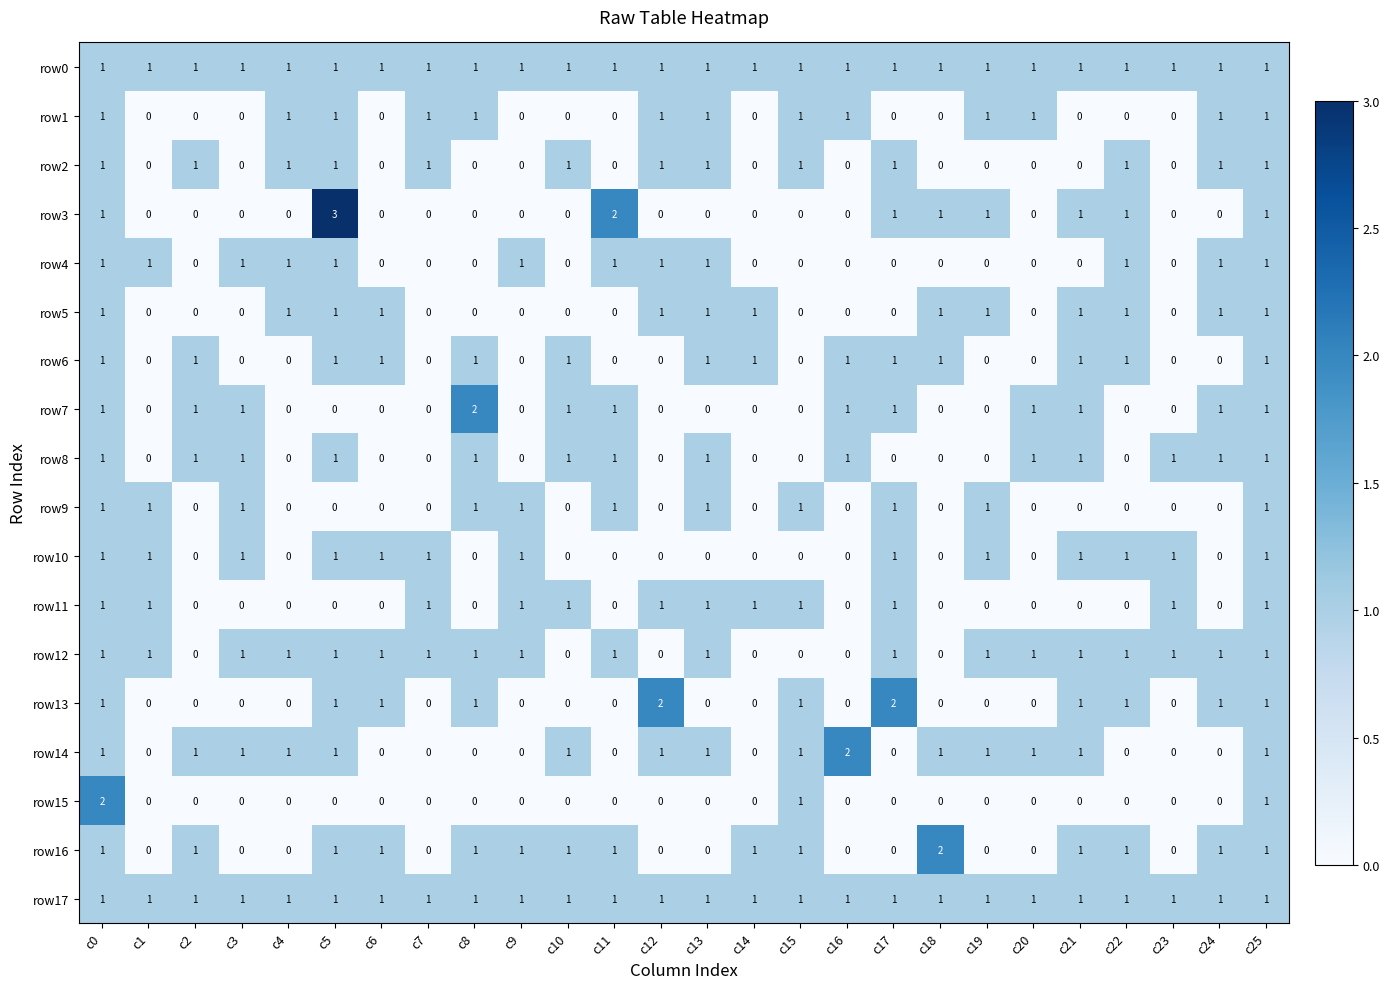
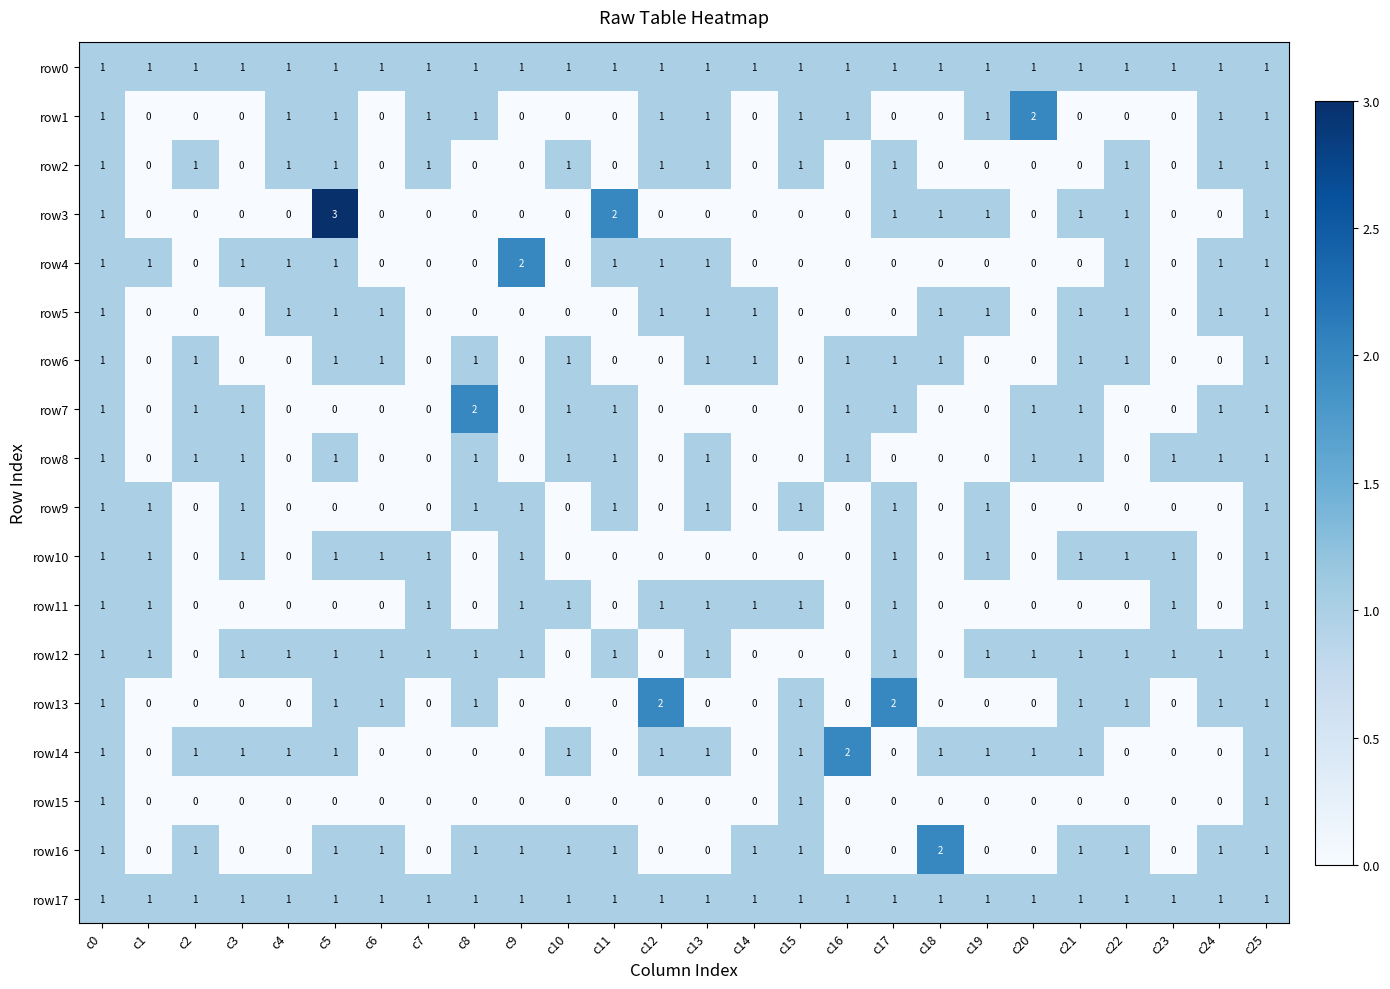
  {
    "row1": {
      "c0": 1,
      "c1": 0,
      "c2": 0,
      "c3": 0,
      "c4": 1,
      "c5": 1,
      "c6": 0,
      "c7": 1,
      "c8": 1,
      "c9": 0,
      "c10": 0,
      "c11": 0,
      "c12": 1,
      "c13": 1,
      "c14": 0,
      "c15": 1,
      "c16": 1,
      "c17": 0,
      "c18": 0,
      "c19": 1,
-     "c20": 1,
+     "c20": 2,
      "c21": 0,
      "c22": 0,
      "c23": 0,
      "c24": 1,
      "c25": 1
    },
    "row4": {
      "c0": 1,
      "c1": 1,
      "c2": 0,
      "c3": 1,
      "c4": 1,
      "c5": 1,
      "c6": 0,
      "c7": 0,
      "c8": 0,
-     "c9": 1,
+     "c9": 2,
      "c10": 0,
      "c11": 1,
      "c12": 1,
      "c13": 1,
      "c14": 0,
      "c15": 0,
      "c16": 0,
      "c17": 0,
      "c18": 0,
      "c19": 0,
      "c20": 0,
      "c21": 0,
      "c22": 1,
      "c23": 0,
      "c24": 1,
      "c25": 1
    },
    "row15": {
-     "c0": 2,
+     "c0": 1,
      "c1": 0,
      "c2": 0,
      "c3": 0,
      "c4": 0,
      "c5": 0,
      "c6": 0,
      "c7": 0,
      "c8": 0,
      "c9": 0,
      "c10": 0,
      "c11": 0,
      "c12": 0,
      "c13": 0,
      "c14": 0,
      "c15": 1,
      "c16": 0,
      "c17": 0,
      "c18": 0,
      "c19": 0,
      "c20": 0,
      "c21": 0,
      "c22": 0,
      "c23": 0,
      "c24": 0,
      "c25": 1
    }
  }
